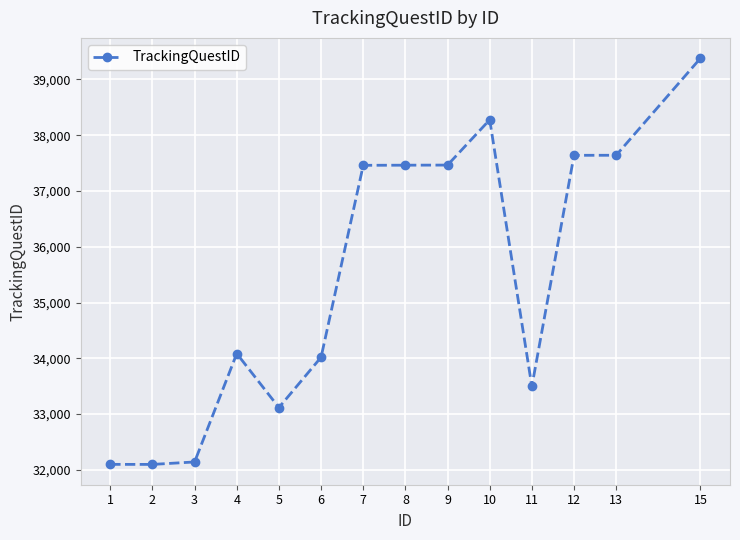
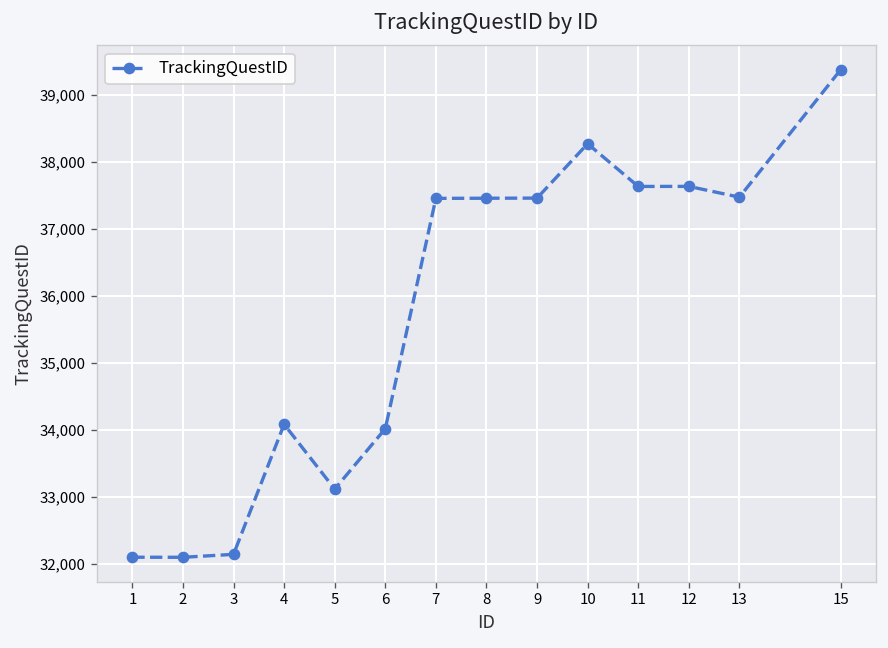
  {
    "1": "32,100",
    "2": "32,100",
    "3": "32,100",
    "4": "34,100",
    "5": "33,100",
    "6": "34,000",
    "7": "37,500",
    "8": "37,500",
    "9": "37,500",
    "10": "38,300",
-   "11": "33,500",
+   "11": "37,600",
    "12": "37,600",
-   "13": "37,600",
+   "13": "37,500",
    "15": "39,400"
  }
